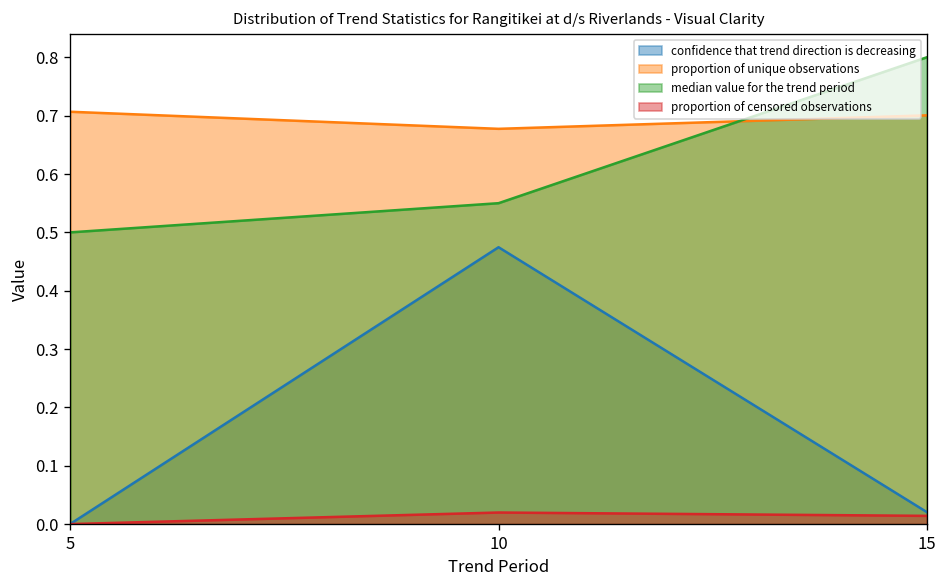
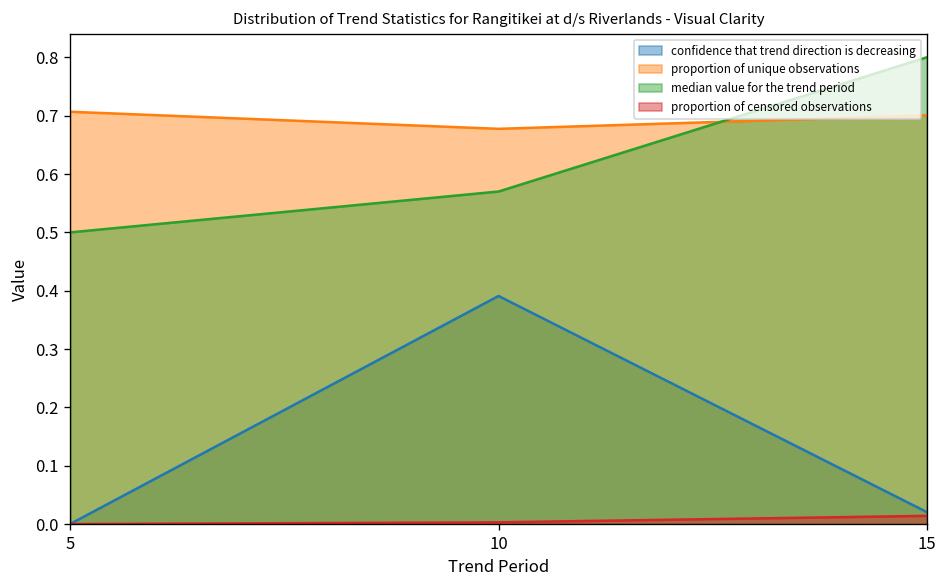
  {
    "confidence that trend direction is decreasing": {
-     "10": 0.47,
+     "10": 0.39,
      "15": 0.02
    },
    "proportion of unique observations": {
      "5": 0.71,
      "10": 0.68,
      "15": 0.70
    },
    "median value for the trend period": {
      "5": 0.50,
-     "10": 0.55,
+     "10": 0.57,
      "15": 0.80
    },
    "proportion of censored observations": {
-     "10": 0.02,
+     "10": 0.00,
      "15": 0.01
    }
  }
